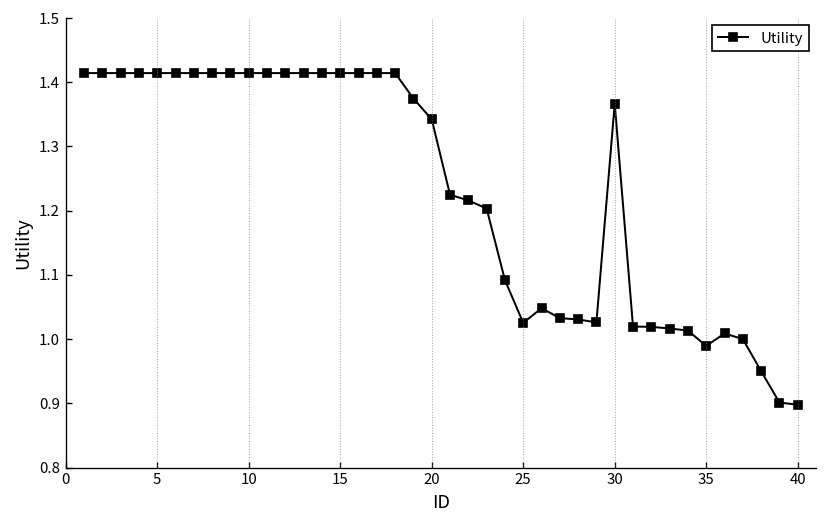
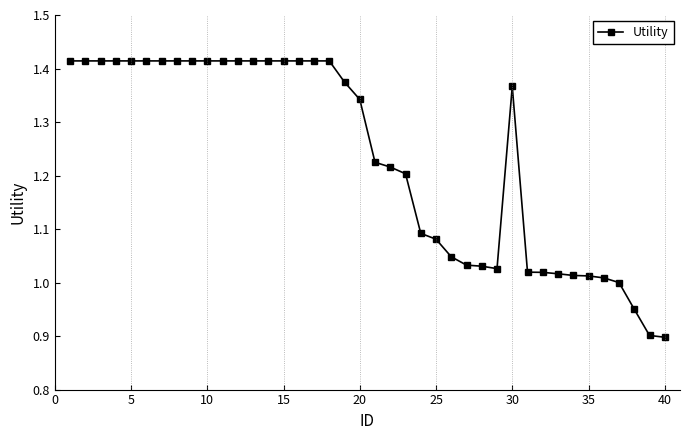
  {
    "5": 1.41,
    "10": 1.41,
    "15": 1.41,
    "20": 1.34,
-   "25": 1.03,
+   "25": 1.08,
    "30": 1.37,
-   "35": 0.99,
+   "35": 1.01,
    "40": 0.90
  }
